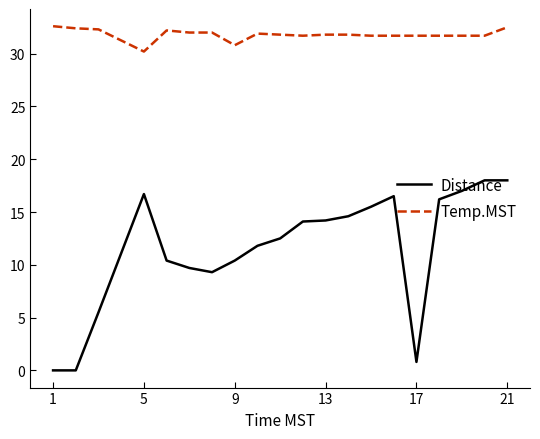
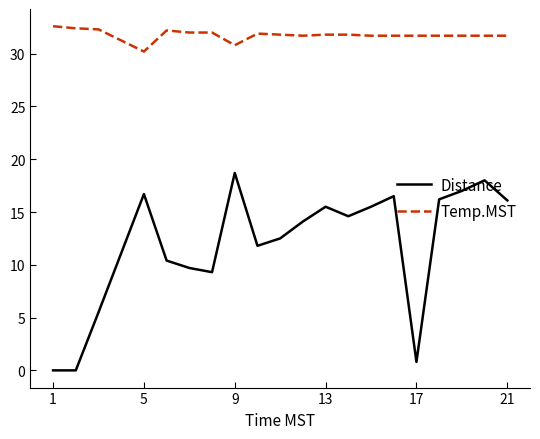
  {
    "Distance": {
      "1": 0.0,
      "5": 16.7,
-     "9": 10.4,
-     "13": 14.2,
+     "9": 18.7,
+     "13": 15.5,
      "17": 0.8,
-     "21": 18.0
+     "21": 16.1
    },
    "Temp.MST": {
      "1": 32.6,
      "5": 30.2,
      "9": 30.8,
      "13": 31.8,
      "17": 31.7,
-     "21": 32.5
+     "21": 31.7
    }
  }
